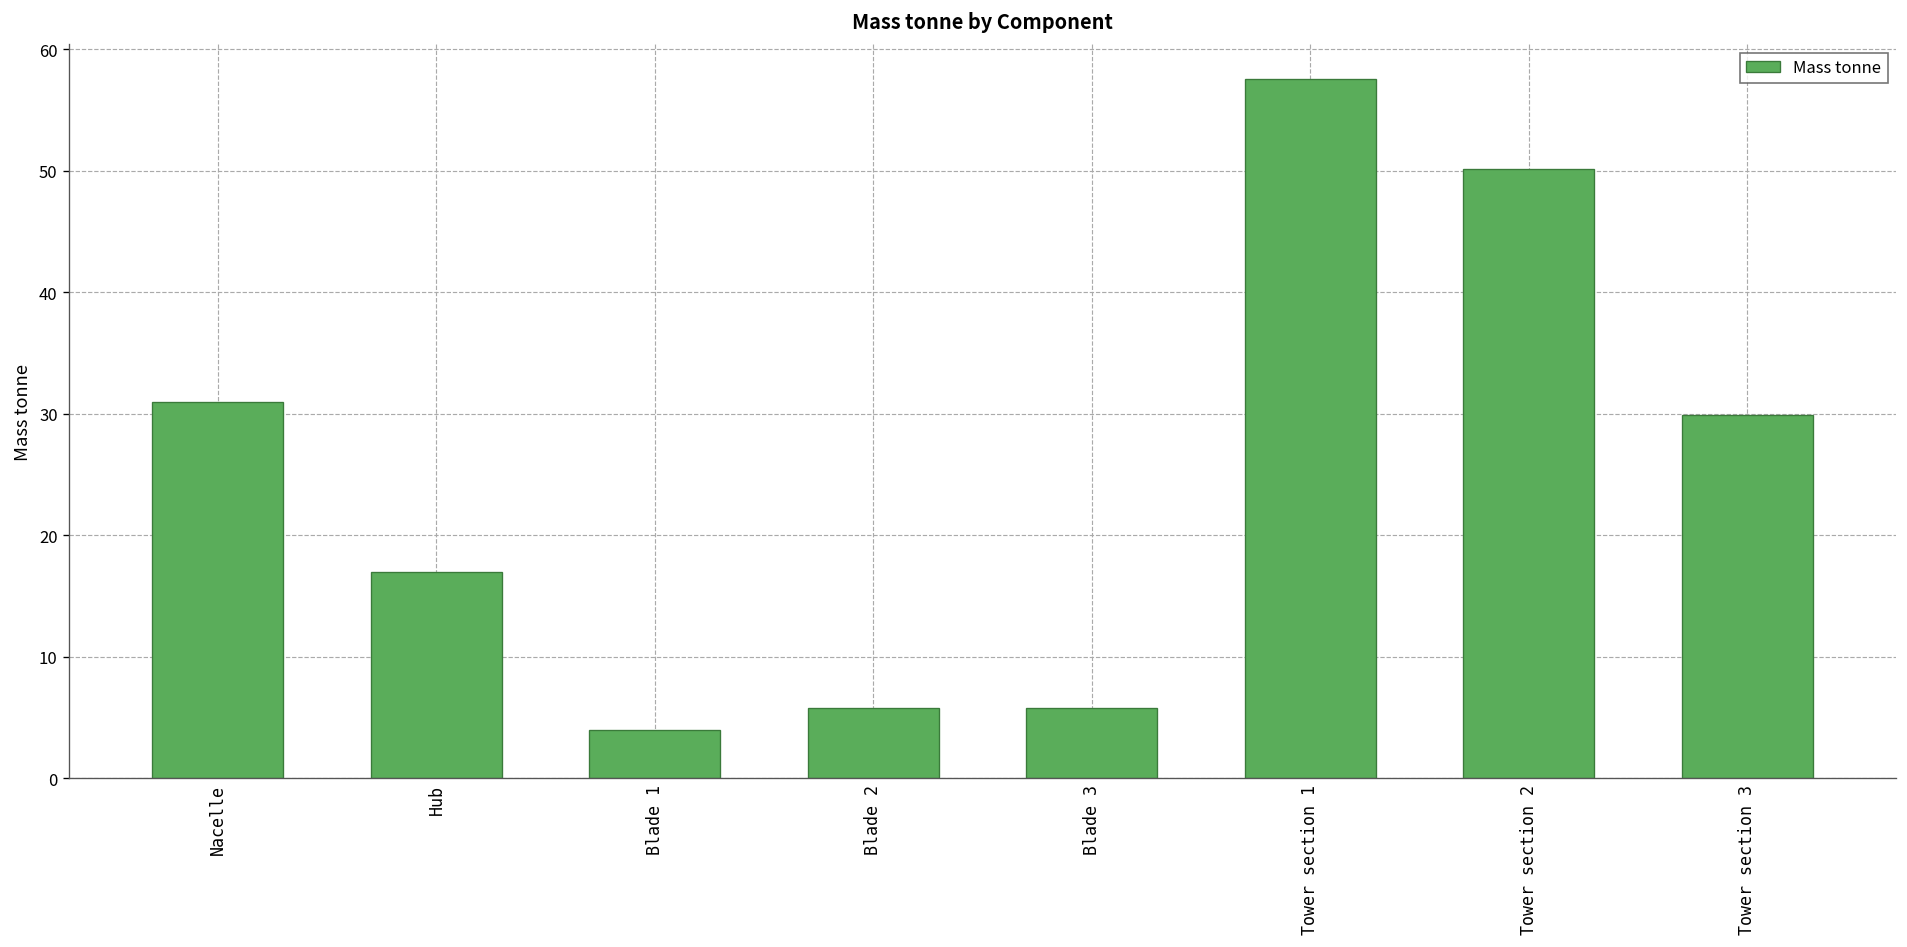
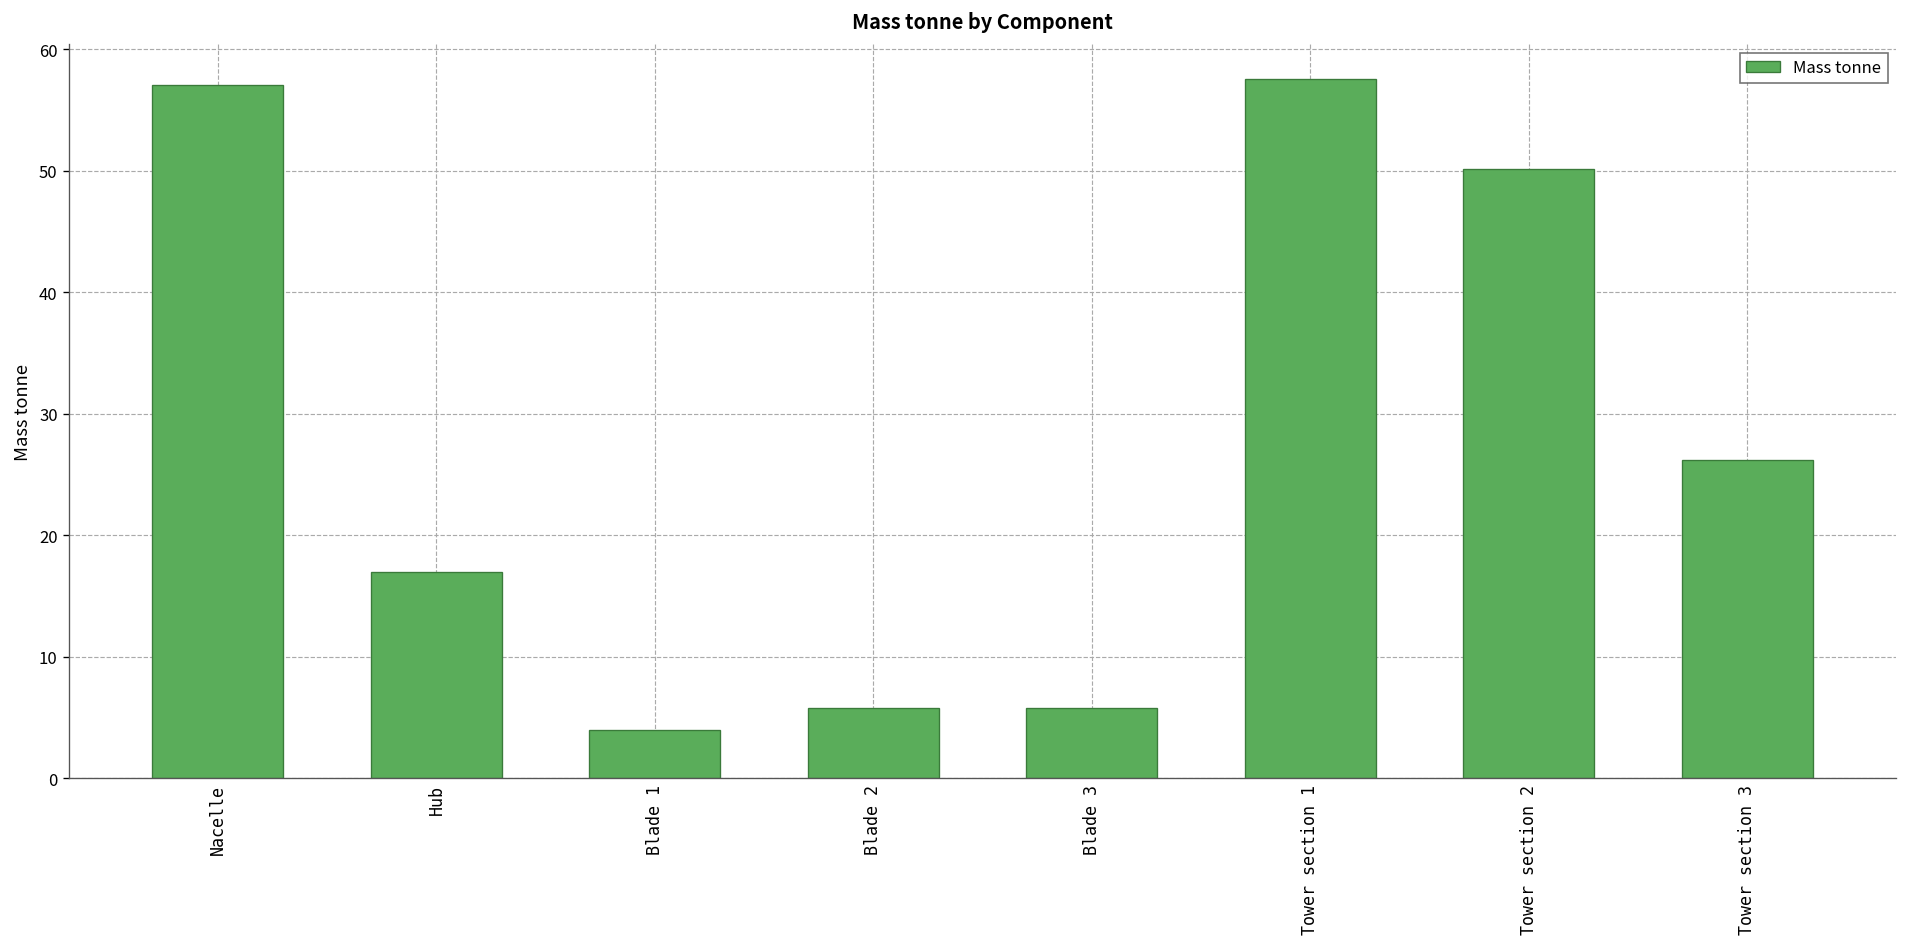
  {
-   "Nacelle": 31,
+   "Nacelle": 57,
    "Hub": 17.0,
    "Blade 1": 4.0,
    "Blade 2": 5.8,
    "Blade 3": 5.8,
    "Tower section 1": 57.5,
    "Tower section 2": 50.1,
-   "Tower section 3": 29.9
+   "Tower section 3": 26.2
  }
